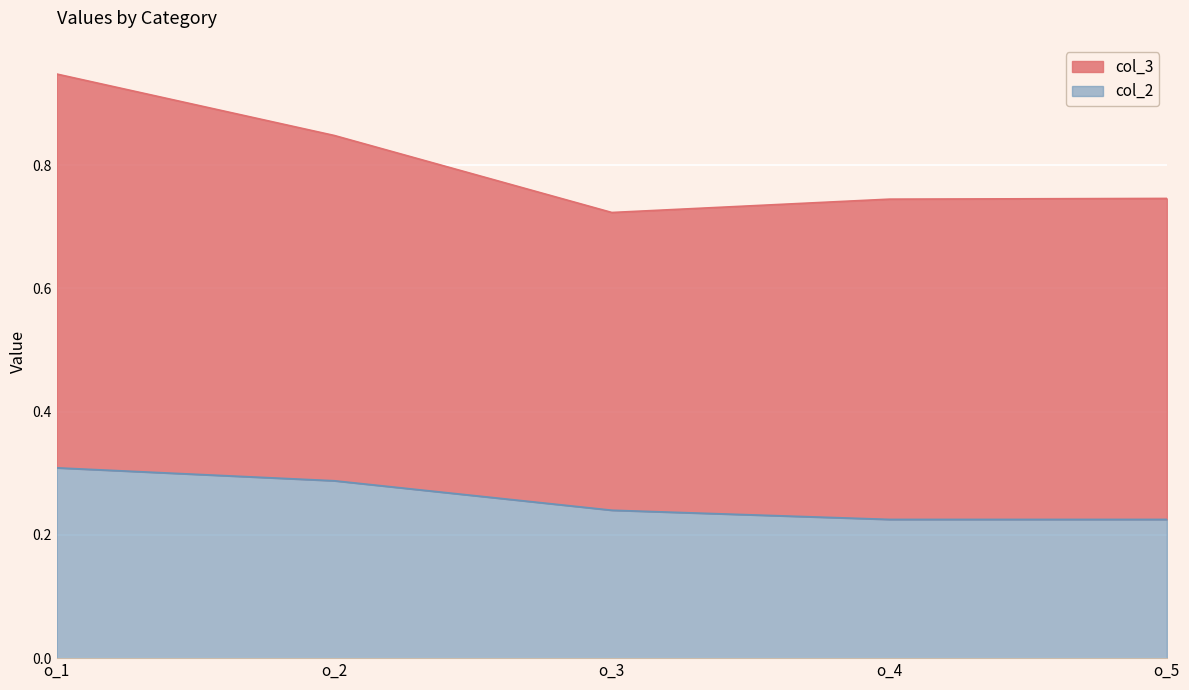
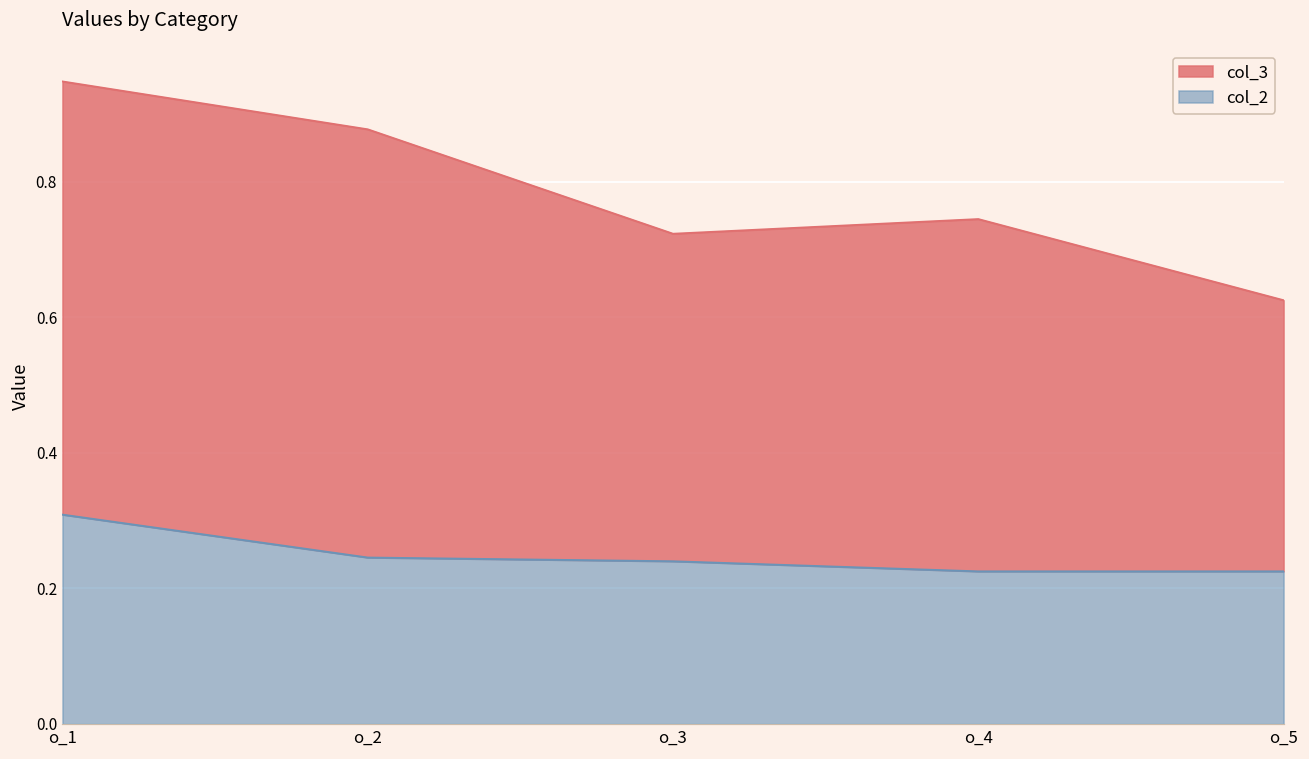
  {
    "col_3": {
      "o_1": 0.95,
-     "o_2": 0.85,
+     "o_2": 0.88,
      "o_3": 0.72,
      "o_4": 0.74,
-     "o_5": 0.75
+     "o_5": 0.63
    },
    "col_2": {
      "o_1": 0.31,
-     "o_2": 0.29,
+     "o_2": 0.25,
      "o_3": 0.24,
      "o_4": 0.23,
      "o_5": 0.23
    }
  }
